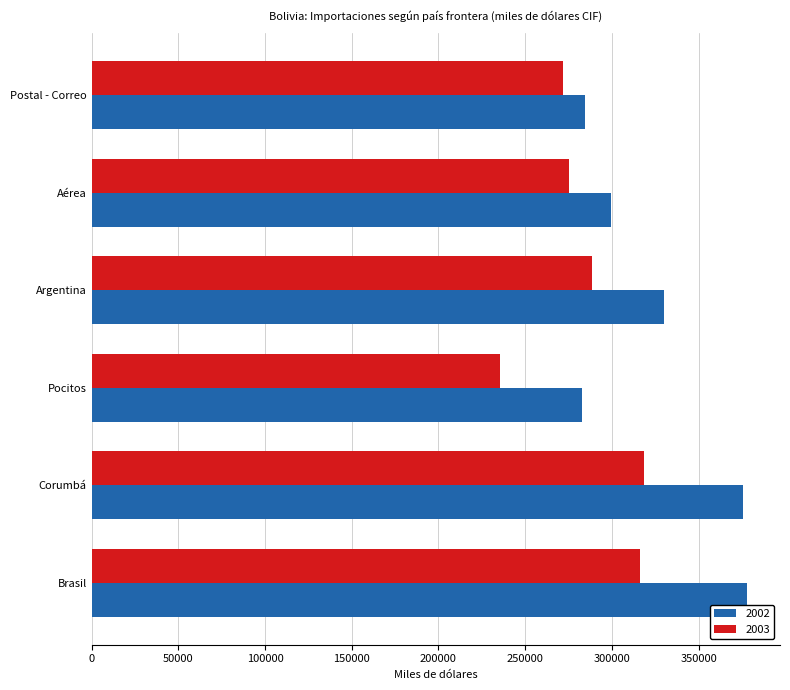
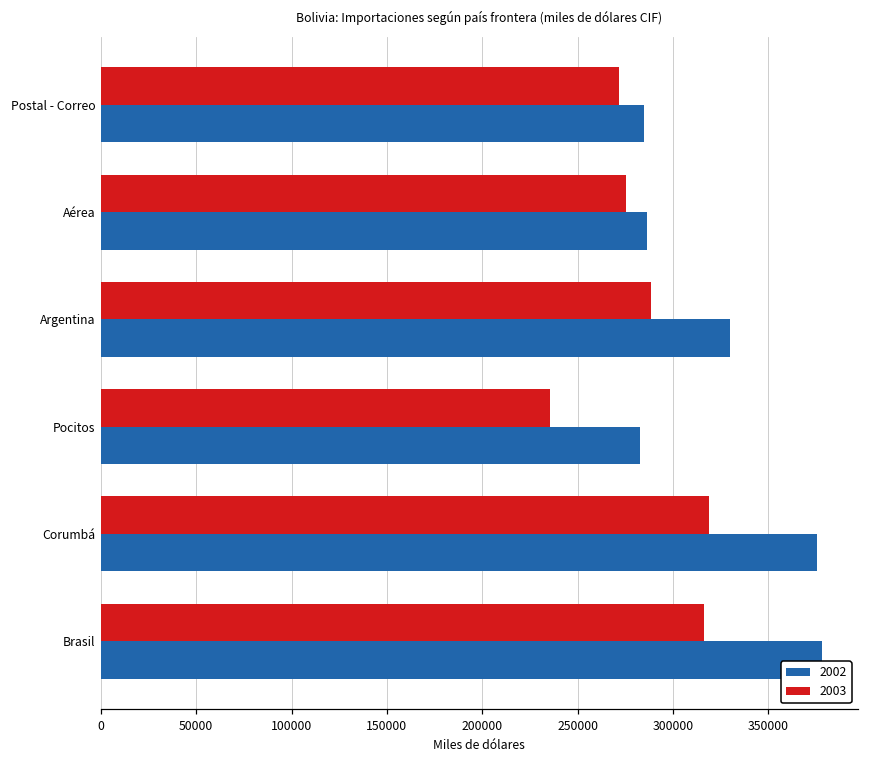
  {
    "2002": {
      "Postal - Correo": 285000,
-     "Aérea": 300000,
+     "Aérea": 286000,
      "Argentina": 330000,
      "Pocitos": 283000,
      "Corumbá": 375000,
      "Brasil": 378000
    },
    "2003": {
      "Postal - Correo": 272000,
      "Aérea": 275000,
      "Argentina": 289000,
      "Pocitos": 235000,
      "Corumbá": 319000,
      "Brasil": 316000
    }
  }
